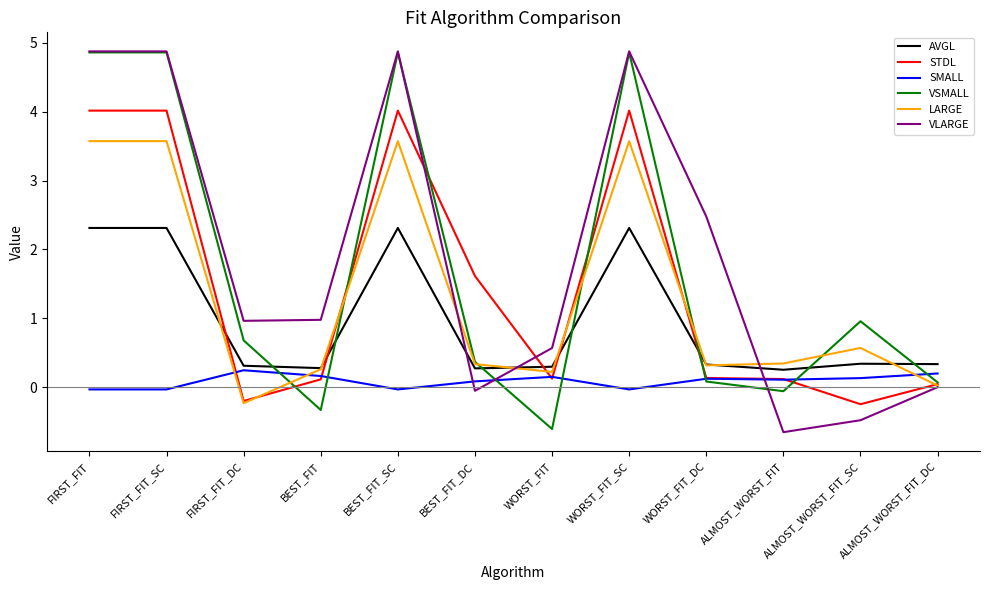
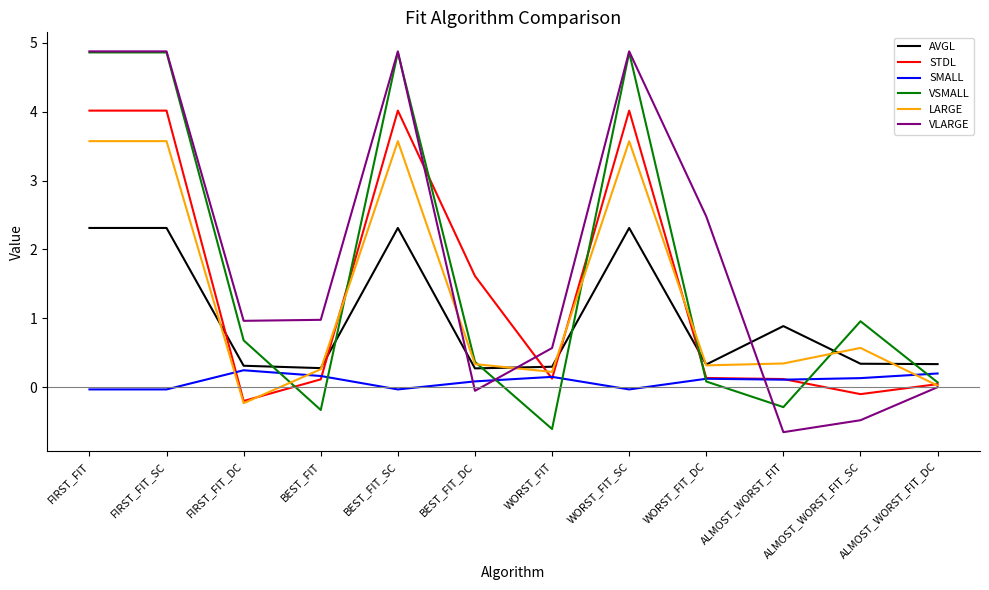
  {
    "AVGL": {
      "FIRST_FIT": 2.3,
      "FIRST_FIT_SC": 2.3,
      "FIRST_FIT_DC": 0.3,
      "BEST_FIT_SC": 2.3,
      "BEST_FIT_DC": 0.3,
      "WORST_FIT": 0.3,
      "WORST_FIT_SC": 2.3,
-     "ALMOST_WORST_FIT": 0.3,
+     "ALMOST_WORST_FIT": 0.9,
      "ALMOST_WORST_FIT_SC": 0.3,
      "ALMOST_WORST_FIT_DC": 0.3
    },
    "STDL": {
      "FIRST_FIT": 4.0,
      "FIRST_FIT_SC": 4.0,
      "BEST_FIT": 0.1,
      "BEST_FIT_SC": 4.0,
      "BEST_FIT_DC": 1.6,
      "WORST_FIT_SC": 4.0,
-     "ALMOST_WORST_FIT_SC": -0.2
+     "ALMOST_WORST_FIT_SC": -0.1
    },
    "SMALL": {
      "FIRST_FIT": 0.0,
      "FIRST_FIT_SC": 0.0,
      "FIRST_FIT_DC": 0.2,
      "BEST_FIT": 0.2,
      "BEST_FIT_SC": 0.0,
      "BEST_FIT_DC": 0.1,
      "WORST_FIT_SC": 0.0,
      "ALMOST_WORST_FIT_SC": 0.1,
      "ALMOST_WORST_FIT_DC": 0.2
    },
    "VSMALL": {
      "FIRST_FIT_DC": 0.7,
      "BEST_FIT": -0.3,
      "WORST_FIT": -0.6,
      "WORST_FIT_DC": 0.1,
-     "ALMOST_WORST_FIT": -0.1,
+     "ALMOST_WORST_FIT": -0.3,
      "ALMOST_WORST_FIT_SC": 1.0
    },
    "LARGE": {
      "FIRST_FIT": 3.6,
      "FIRST_FIT_SC": 3.6,
      "BEST_FIT_SC": 3.6,
      "WORST_FIT": 0.2,
      "WORST_FIT_SC": 3.6,
      "ALMOST_WORST_FIT": 0.3,
      "ALMOST_WORST_FIT_SC": 0.6
    },
    "VLARGE": {
      "FIRST_FIT_DC": 1.0,
      "BEST_FIT": 1.0,
      "BEST_FIT_DC": -0.1,
      "WORST_FIT": 0.6,
      "WORST_FIT_DC": 2.5,
      "ALMOST_WORST_FIT": -0.7,
      "ALMOST_WORST_FIT_SC": -0.5
    }
  }
